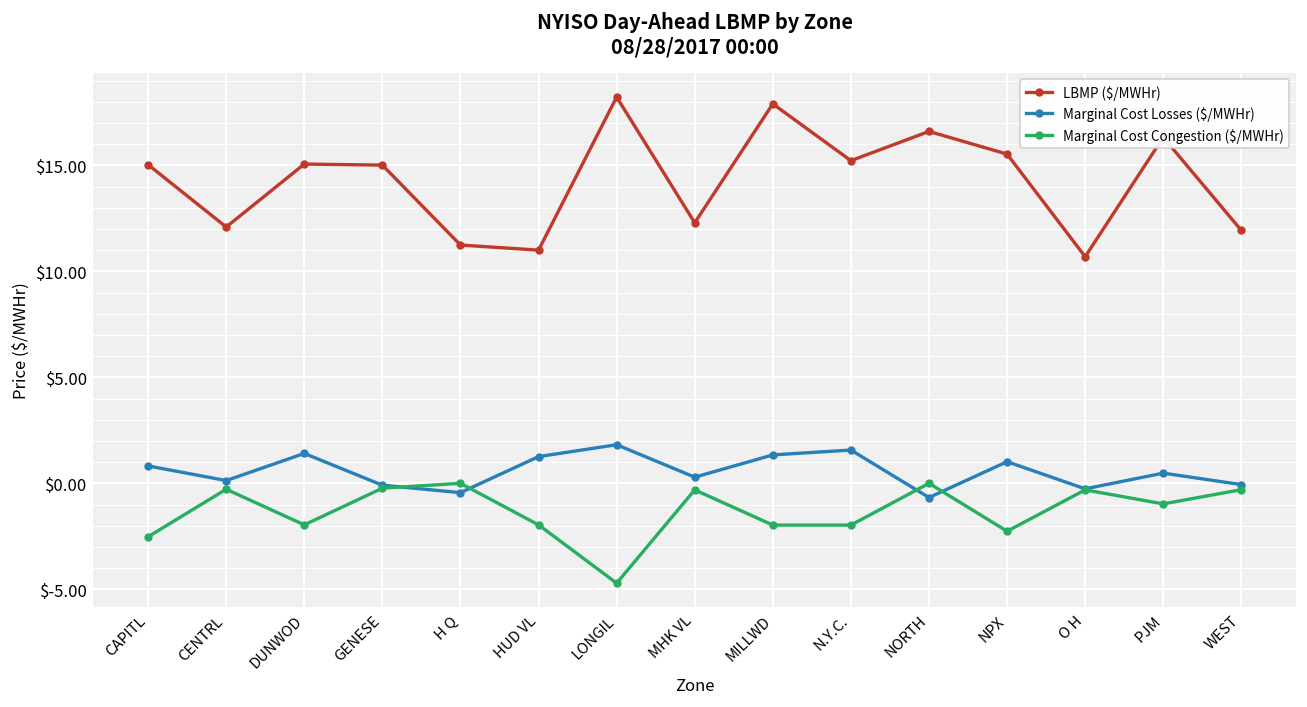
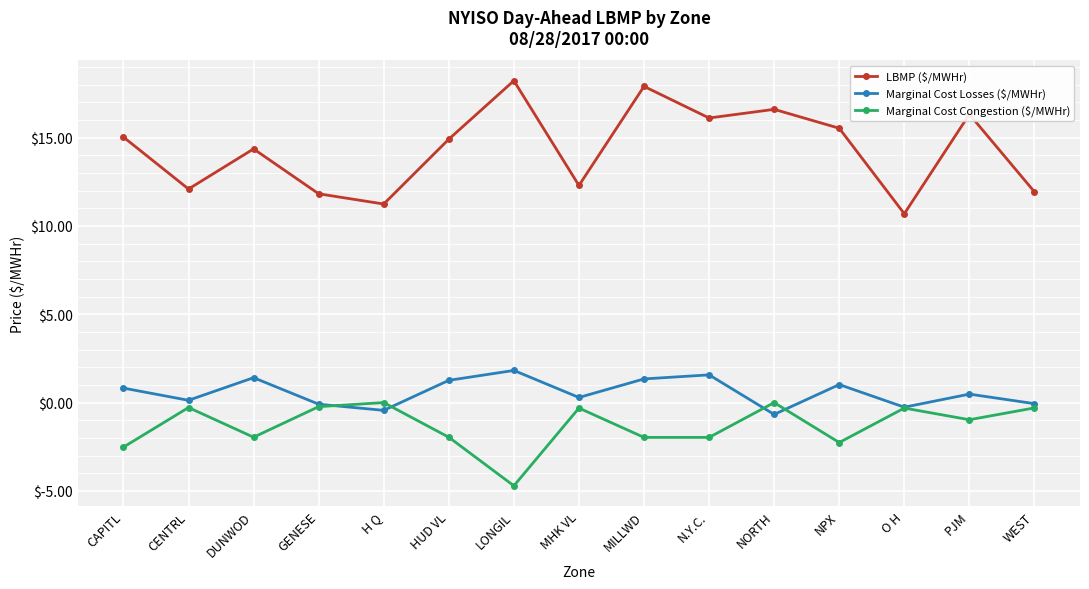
  {
    "LBMP ($/MWHr)": {
      "CAPITL": "$15.0",
      "CENTRL": "$12.1",
-     "DUNWOD": "$15.1",
-     "GENESE": "$15.0",
+     "DUNWOD": "$14.4",
+     "GENESE": "$11.8",
      "H Q": "$11.2",
-     "HUD VL": "$11.0",
+     "HUD VL": "$14.9",
      "LONGIL": "$18.2",
      "MHK VL": "$12.3",
      "MILLWD": "$17.9",
-     "N.Y.C.": "$15.2",
+     "N.Y.C.": "$16.1",
      "NORTH": "$16.6",
      "NPX": "$15.5",
      "O H": "$10.7",
      "WEST": "$11.9"
    },
    "Marginal Cost Losses ($/MWHr)": {
      "CAPITL": "$0.8",
      "CENTRL": "$0.1",
      "DUNWOD": "$1.4",
      "H Q": "$-0.4",
      "HUD VL": "$1.3",
      "LONGIL": "$1.8",
      "MHK VL": "$0.3",
      "MILLWD": "$1.3",
      "N.Y.C.": "$1.6",
      "NORTH": "$-0.7",
      "NPX": "$1.0",
      "PJM": "$0.5",
      "WEST": "$-0.1"
    },
    "Marginal Cost Congestion ($/MWHr)": {
      "CAPITL": "$-2.5",
      "CENTRL": "$-0.3",
      "DUNWOD": "$-2.0",
      "H Q": "$0.0",
      "HUD VL": "$-2.0",
      "LONGIL": "$-4.7",
      "MHK VL": "$-0.3",
      "MILLWD": "$-2.0",
      "N.Y.C.": "$-2.0",
      "NORTH": "$0.0",
      "NPX": "$-2.3",
      "PJM": "$-1.0",
      "WEST": "$-0.3"
    }
  }
